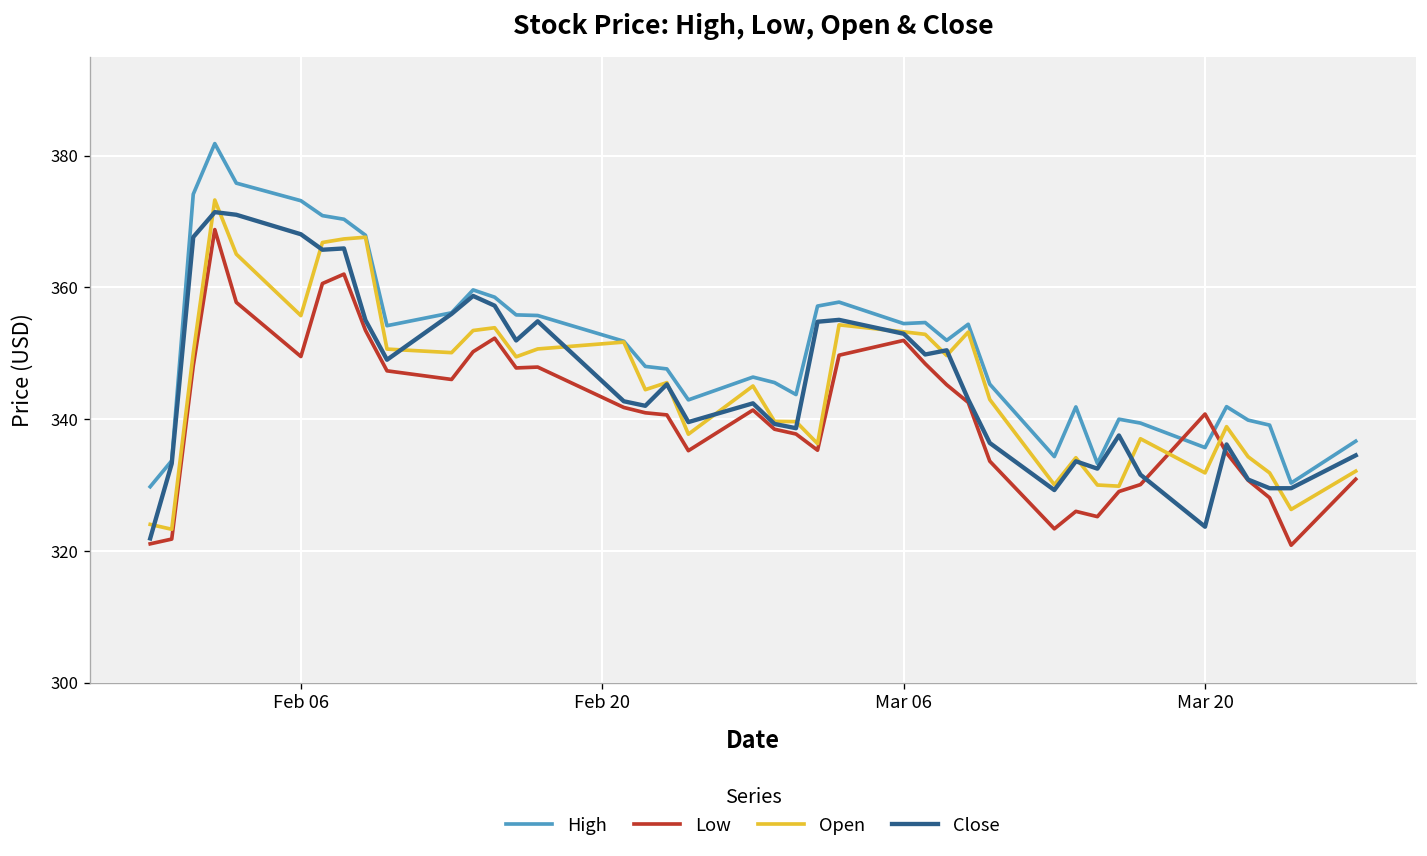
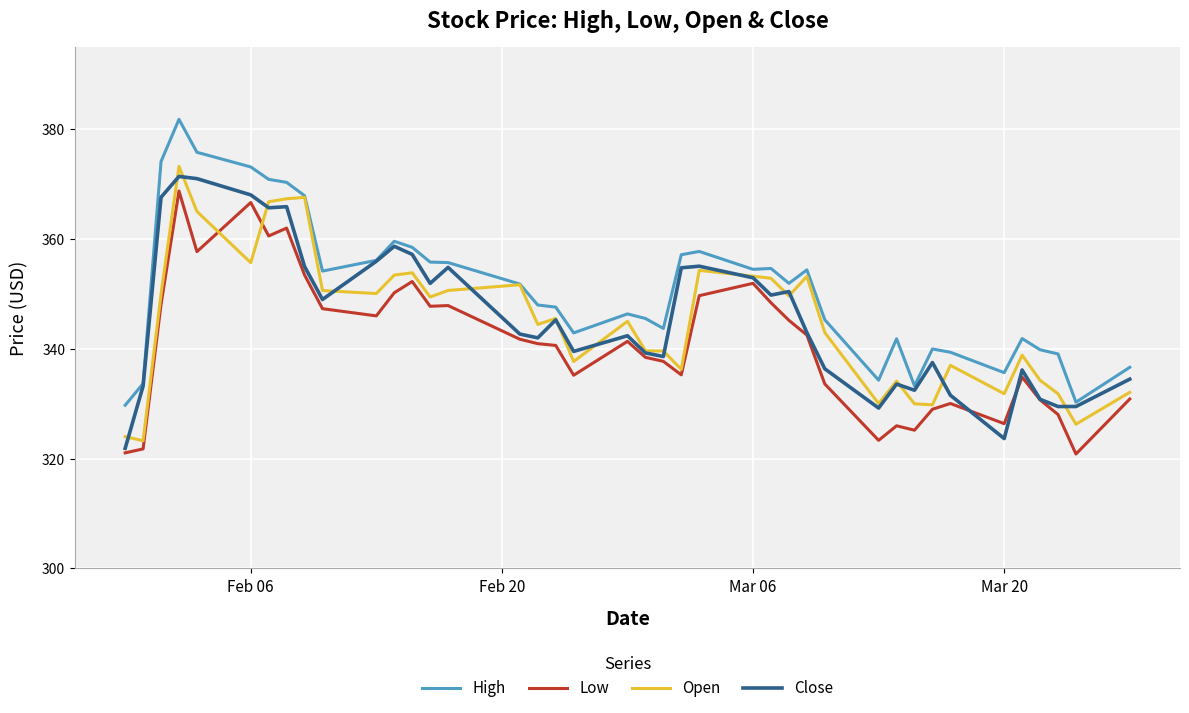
  {
    "High": {
      "Feb 06": 373,
      "Mar 06": 354,
      "Mar 20": 336
    },
    "Low": {
-     "Feb 06": 349,
+     "Feb 06": 367,
      "Mar 06": 352,
-     "Mar 20": 341
+     "Mar 20": 326
    },
    "Open": {
      "Feb 06": 356,
      "Mar 20": 332
    },
    "Close": {
      "Feb 06": 368,
      "Mar 20": 324
    }
  }
